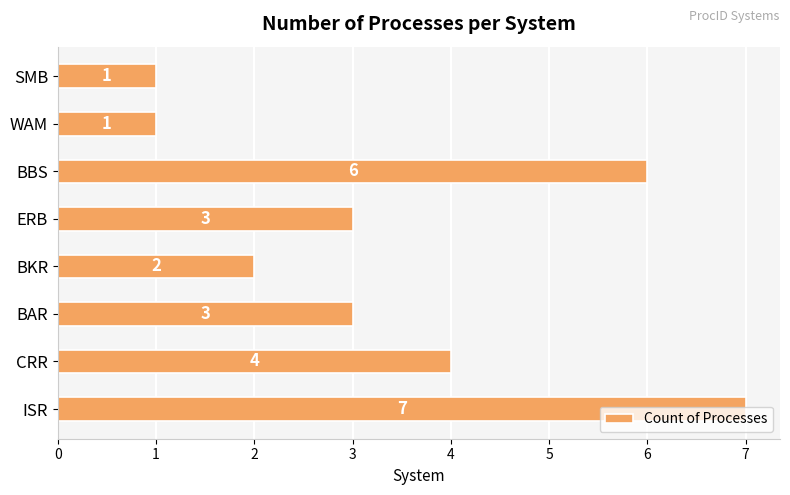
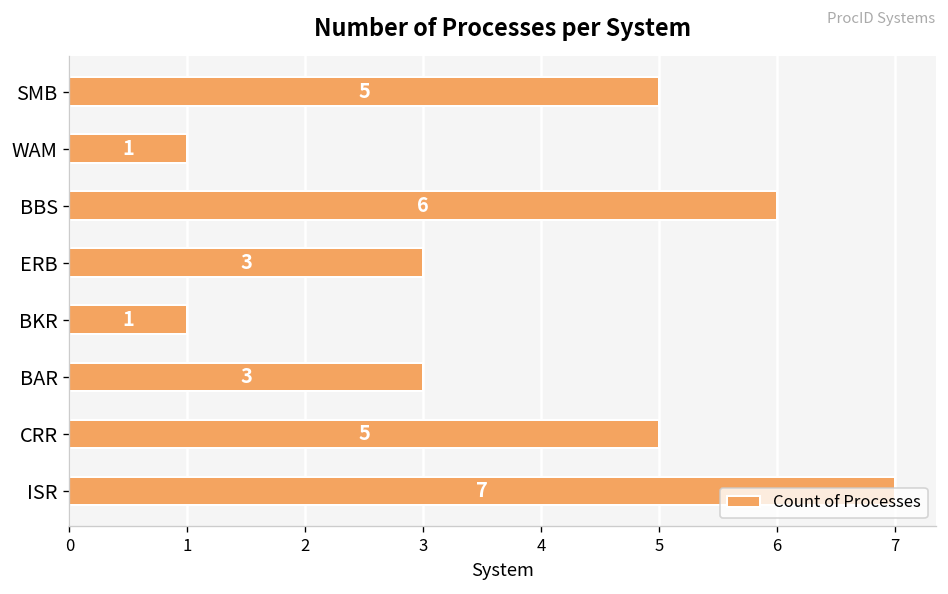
  {
-   "SMB": 1,
+   "SMB": 5,
    "WAM": 1,
    "BBS": 6,
    "ERB": 3,
-   "BKR": 2,
+   "BKR": 1,
    "BAR": 3,
-   "CRR": 4
+   "CRR": 5
  }
